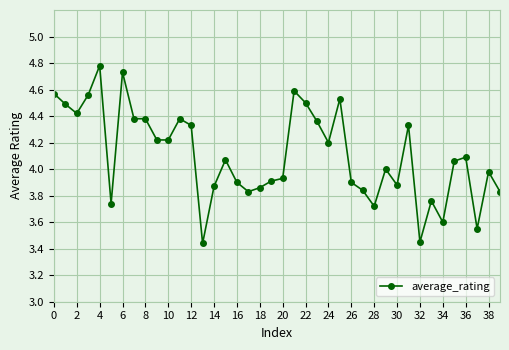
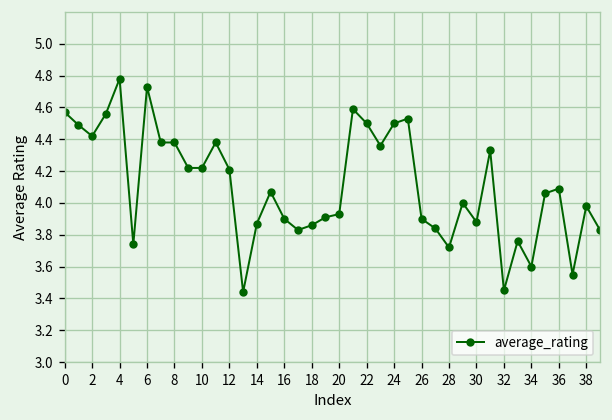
  {
    "0": 4.57,
    "2": 4.42,
    "4": 4.78,
    "6": 4.73,
    "8": 4.38,
    "10": 4.22,
-   "12": 4.33,
+   "12": 4.21,
    "14": 3.87,
    "16": 3.90,
    "18": 3.86,
    "20": 3.93,
    "22": 4.50,
-   "24": 4.2,
+   "24": 4.5,
    "26": 3.90,
    "28": 3.72,
    "30": 3.88,
    "32": 3.45,
    "34": 3.60,
    "36": 4.09,
    "38": 3.98
  }
